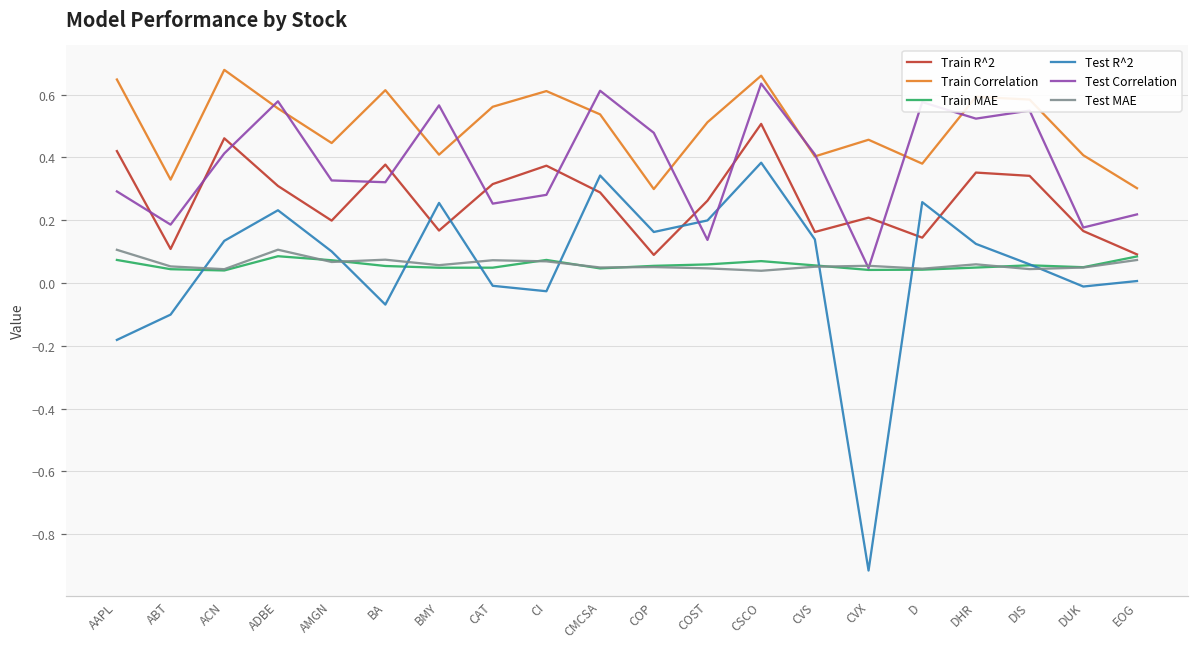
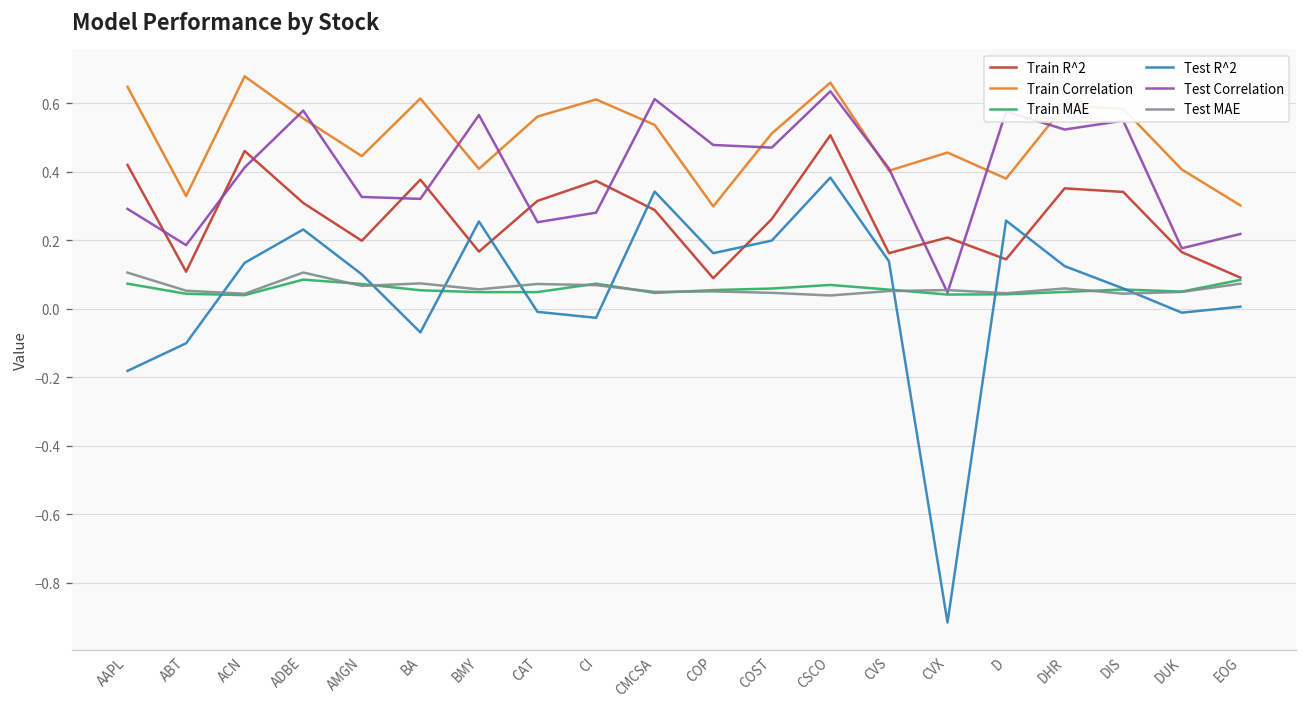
  {
    "Train R^2": {
      "AAPL": 0.42,
      "ABT": 0.11,
      "ACN": 0.46,
      "ADBE": 0.31,
      "AMGN": 0.20,
      "BA": 0.38,
      "BMY": 0.17,
      "CAT": 0.32,
      "CI": 0.37,
      "CMCSA": 0.29,
      "COP": 0.09,
      "COST": 0.26,
      "CSCO": 0.51,
      "CVS": 0.16,
      "CVX": 0.21,
      "D": 0.14,
      "DHR": 0.35,
      "DIS": 0.34,
      "DUK": 0.17
    },
    "Train Correlation": {
      "AAPL": 0.65,
      "ABT": 0.33,
      "ACN": 0.68,
      "ADBE": 0.56,
      "AMGN": 0.45,
      "BA": 0.61,
      "BMY": 0.41,
      "CAT": 0.56,
      "CI": 0.61,
      "CMCSA": 0.54,
      "COP": 0.30,
      "COST": 0.51,
      "CSCO": 0.66,
      "CVX": 0.46,
      "D": 0.38,
      "DUK": 0.41,
      "EOG": 0.30
    },
    "Train MAE": {
      "AAPL": 0.07,
      "ADBE": 0.09,
      "BA": 0.05,
      "CAT": 0.05,
      "COST": 0.06,
      "CSCO": 0.07,
      "DHR": 0.05
    },
    "Test R^2": {
      "AAPL": -0.18,
      "ABT": -0.10,
      "ACN": 0.13,
      "ADBE": 0.23,
      "AMGN": 0.10,
      "BA": -0.07,
      "BMY": 0.26,
      "CAT": -0.01,
      "CI": -0.03,
      "CMCSA": 0.34,
      "COP": 0.16,
      "COST": 0.20,
      "CSCO": 0.38,
      "CVS": 0.14,
      "CVX": -0.92,
      "D": 0.26,
      "DHR": 0.12,
      "DUK": -0.01,
      "EOG": 0.01
    },
    "Test Correlation": {
      "AAPL": 0.29,
      "ABT": 0.19,
      "ACN": 0.41,
      "ADBE": 0.58,
      "AMGN": 0.33,
      "BA": 0.32,
      "BMY": 0.57,
      "CAT": 0.25,
      "CI": 0.28,
      "CMCSA": 0.61,
      "COP": 0.48,
-     "COST": 0.14,
+     "COST": 0.47,
      "CSCO": 0.64,
      "DHR": 0.52,
      "DIS": 0.55,
      "DUK": 0.18,
      "EOG": 0.22
    },
    "Test MAE": {
      "AAPL": 0.11,
      "ADBE": 0.11,
      "BA": 0.07,
      "CAT": 0.07,
      "COST": 0.05,
      "CSCO": 0.04,
      "DHR": 0.06,
      "DIS": 0.04,
      "EOG": 0.07
    }
  }
